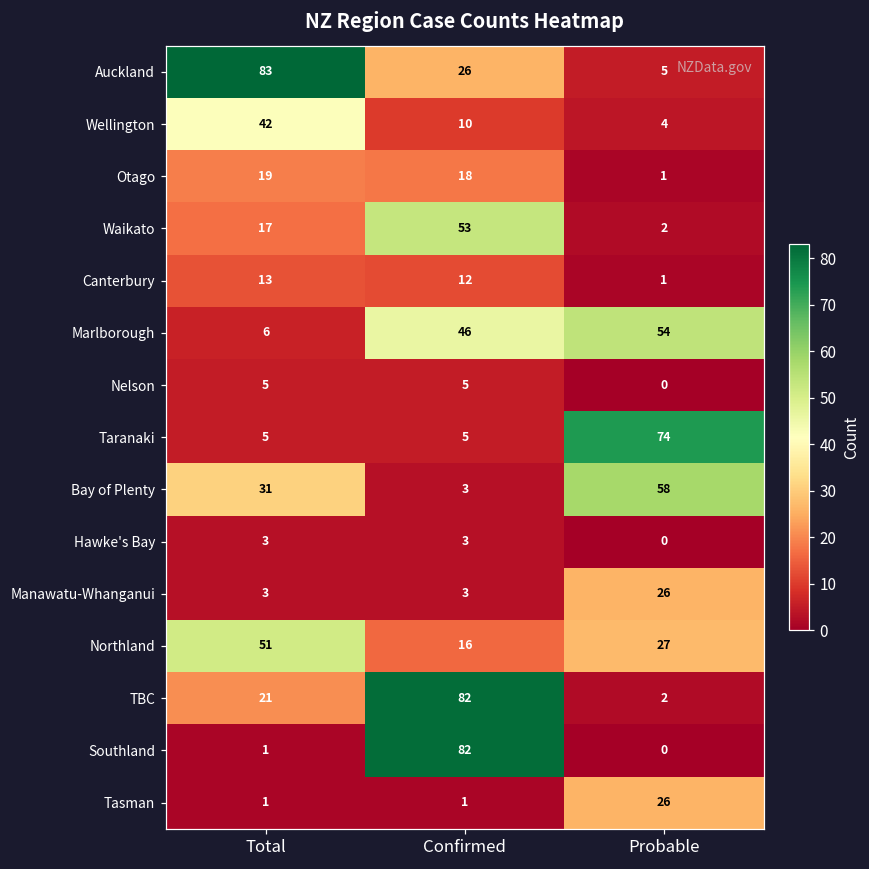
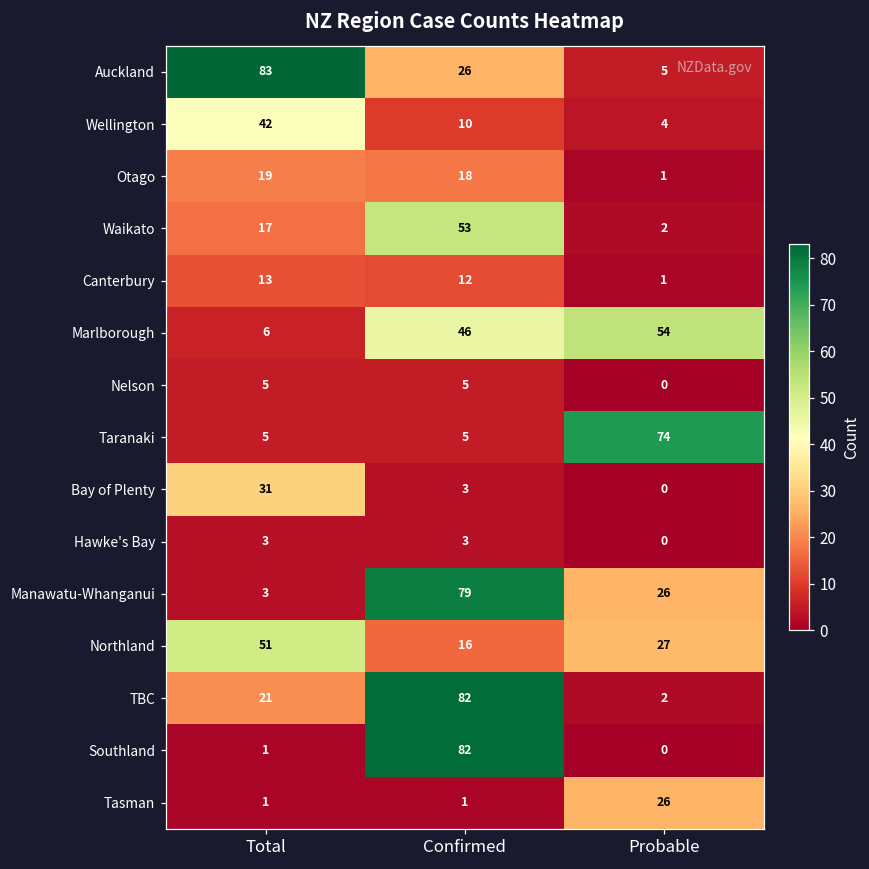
  {
    "Auckland": {
      "Total": 83,
      "Confirmed": 26
    },
    "Wellington": {
      "Total": 42,
      "Confirmed": 10,
      "Probable": 4
    },
    "Otago": {
      "Total": 19,
      "Confirmed": 18,
      "Probable": 1
    },
    "Waikato": {
      "Total": 17,
      "Confirmed": 53,
      "Probable": 2
    },
    "Canterbury": {
      "Total": 13,
      "Confirmed": 12,
      "Probable": 1
    },
    "Marlborough": {
      "Total": 6,
      "Confirmed": 46,
      "Probable": 54
    },
    "Nelson": {
      "Total": 5,
      "Confirmed": 5,
      "Probable": 0
    },
    "Taranaki": {
      "Total": 5,
      "Confirmed": 5,
      "Probable": 74
    },
    "Bay of Plenty": {
      "Total": 31,
      "Confirmed": 3,
-     "Probable": 58
+     "Probable": 0
    },
    "Hawke's Bay": {
      "Total": 3,
      "Confirmed": 3,
      "Probable": 0
    },
    "Manawatu-Whanganui": {
      "Total": 3,
-     "Confirmed": 3,
+     "Confirmed": 79,
      "Probable": 26
    },
    "Northland": {
      "Total": 51,
      "Confirmed": 16,
      "Probable": 27
    },
    "TBC": {
      "Total": 21,
      "Confirmed": 82,
      "Probable": 2
    },
    "Southland": {
      "Total": 1,
      "Confirmed": 82,
      "Probable": 0
    },
    "Tasman": {
      "Total": 1,
      "Confirmed": 1,
      "Probable": 26
    }
  }
